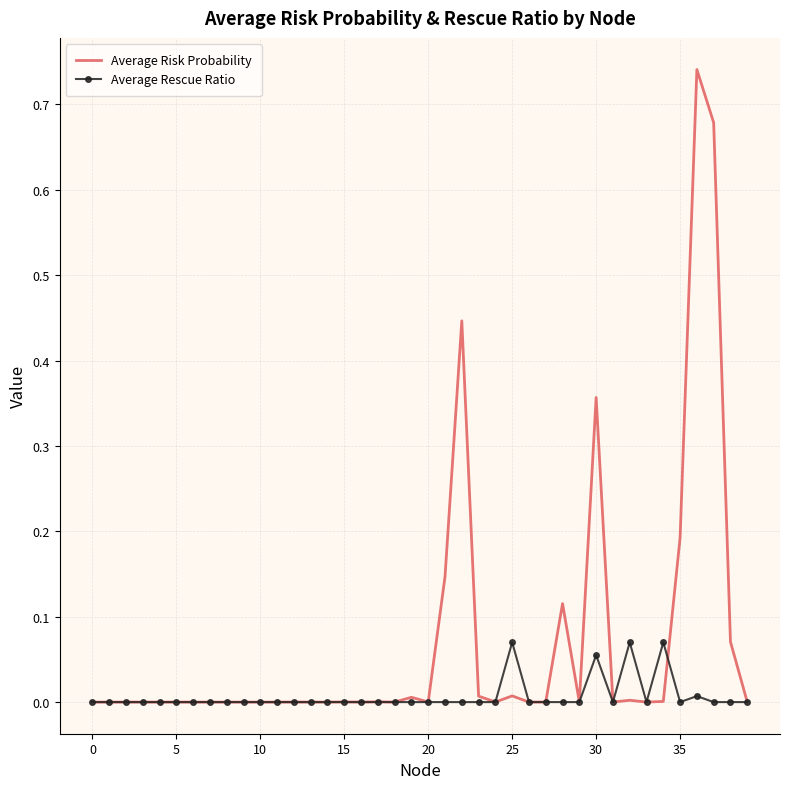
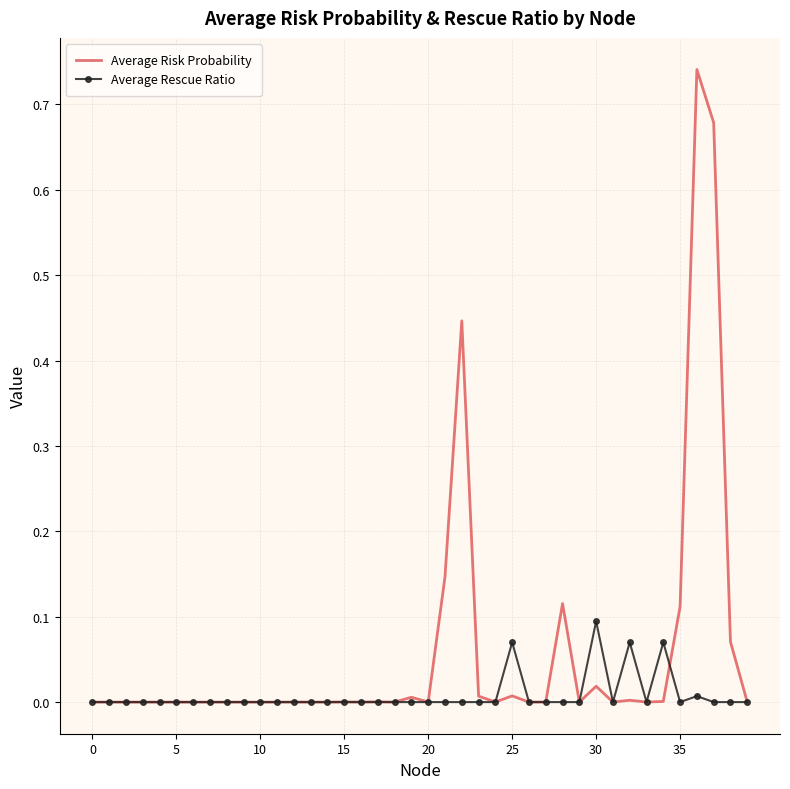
  {
    "Average Risk Probability": {
      "25": 0.01,
-     "30": 0.36,
-     "35": 0.19
+     "30": 0.02,
+     "35": 0.11
    },
    "Average Rescue Ratio": {
      "25": 0.07,
-     "30": 0.06,
+     "30": 0.09,
      "35": 0.00
    }
  }
